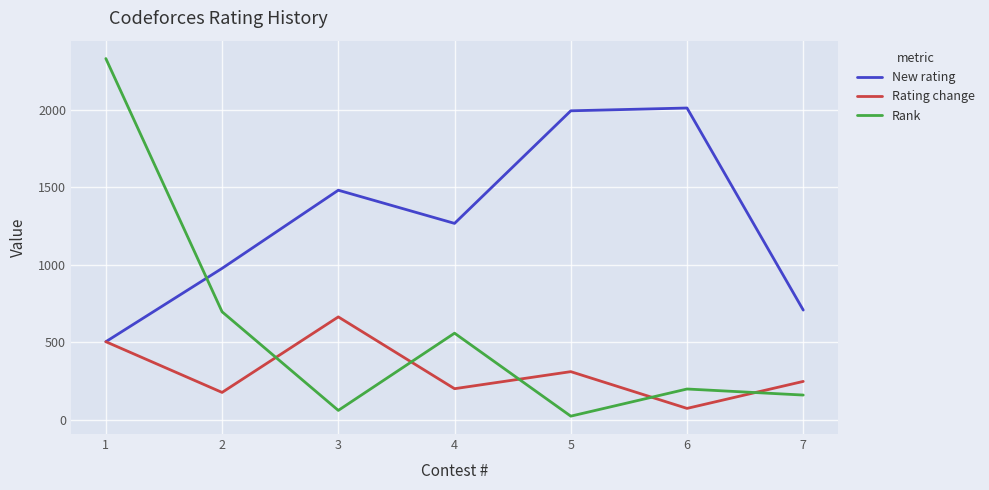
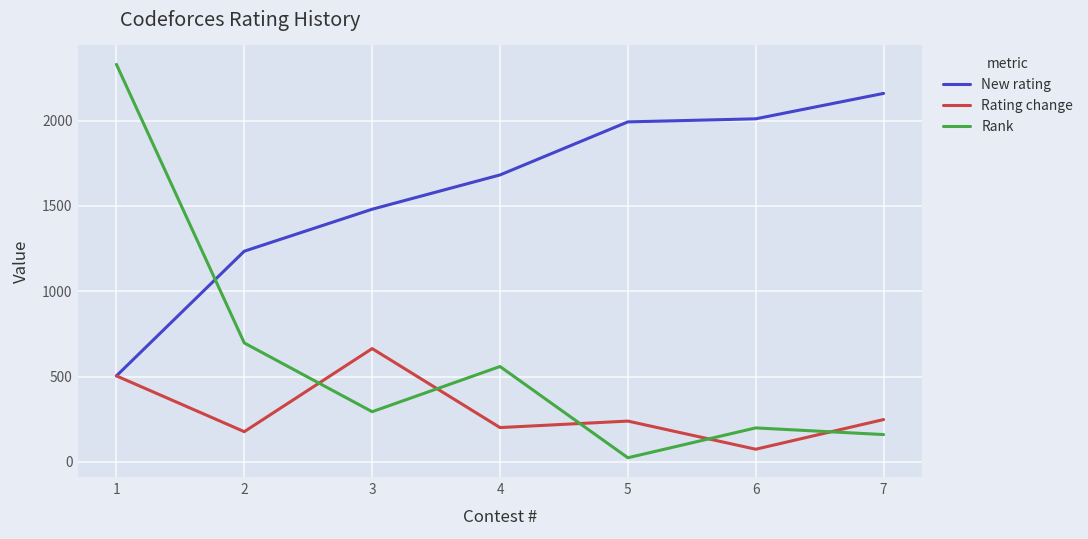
  {
    "New rating": {
-     "2": 980,
+     "2": 1240,
      "3": 1480,
-     "4": 1270,
+     "4": 1680,
      "5": 1990,
      "6": 2010,
-     "7": 710
+     "7": 2160
    },
    "Rating change": {
      "2": 180,
      "3": 660,
      "4": 200,
-     "5": 310,
+     "5": 240,
      "6": 70,
      "7": 250
    },
    "Rank": {
      "1": 2330,
      "2": 700,
-     "3": 60,
+     "3": 290,
      "4": 560,
      "5": 20,
      "6": 200,
      "7": 160
    }
  }
